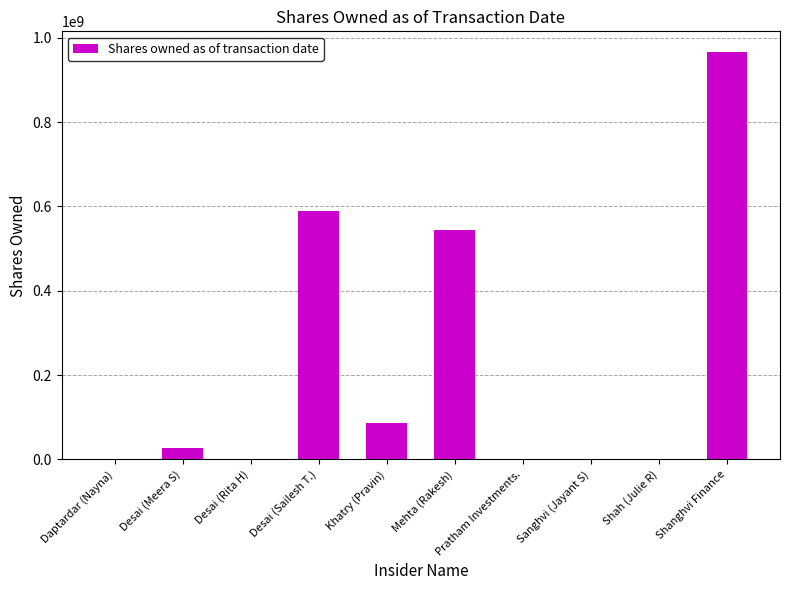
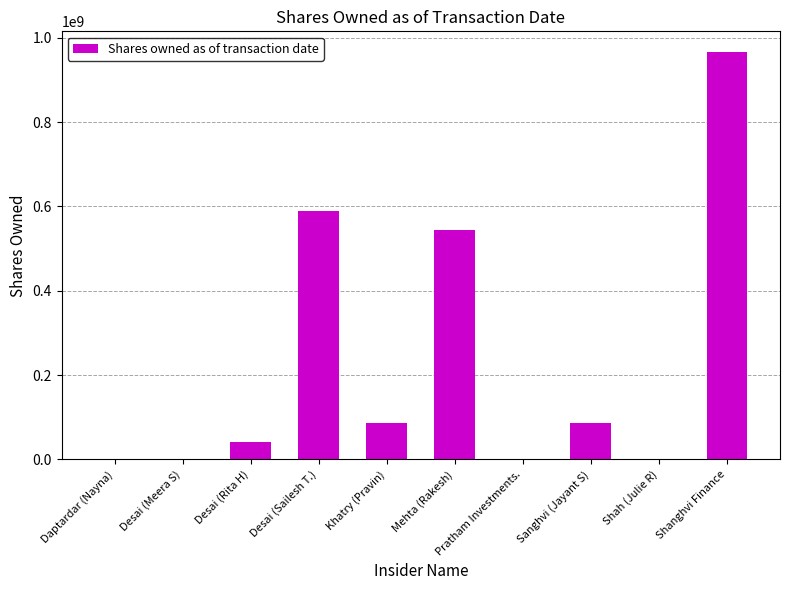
  {
-   "Desai (Meera S)": 30000000,
-   "Desai (Rita H)": 0,
+   "Desai (Meera S)": 0,
+   "Desai (Rita H)": 40000000,
    "Desai (Sailesh T.)": 590000000,
    "Khatry (Pravin)": 90000000,
    "Mehta (Rakesh)": 540000000,
-   "Sanghvi (Jayant S)": 0,
+   "Sanghvi (Jayant S)": 90000000,
    "Shanghvi Finance": 970000000
  }
